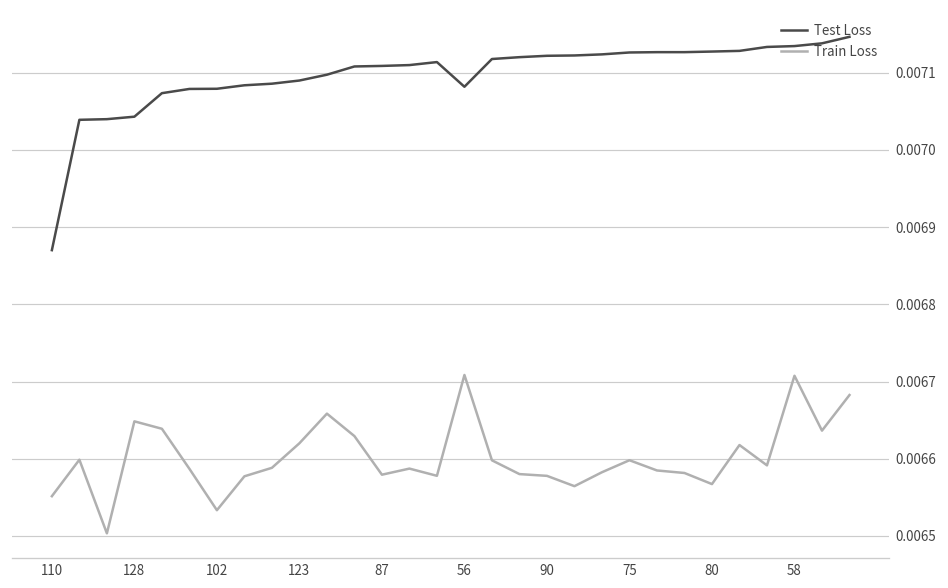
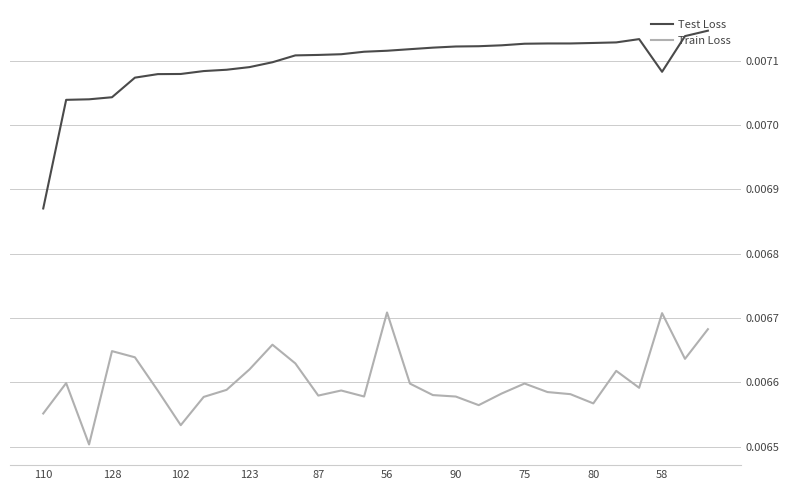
  {
    "Test Loss": {
      "110": 0.00687,
      "128": 0.00704,
      "102": 0.00708,
      "123": 0.00709,
      "87": 0.00711,
-     "56": 0.00708,
+     "56": 0.00712,
      "90": 0.00712,
      "75": 0.00713,
      "80": 0.00713,
-     "58": 0.00713
+     "58": 0.00708
    },
    "Train Loss": {
      "110": 0.00655,
      "128": 0.00665,
      "102": 0.00653,
      "123": 0.00662,
      "87": 0.00658,
      "56": 0.00671,
      "90": 0.00658,
      "75": 0.00660,
      "80": 0.00657,
      "58": 0.00671
    }
  }
